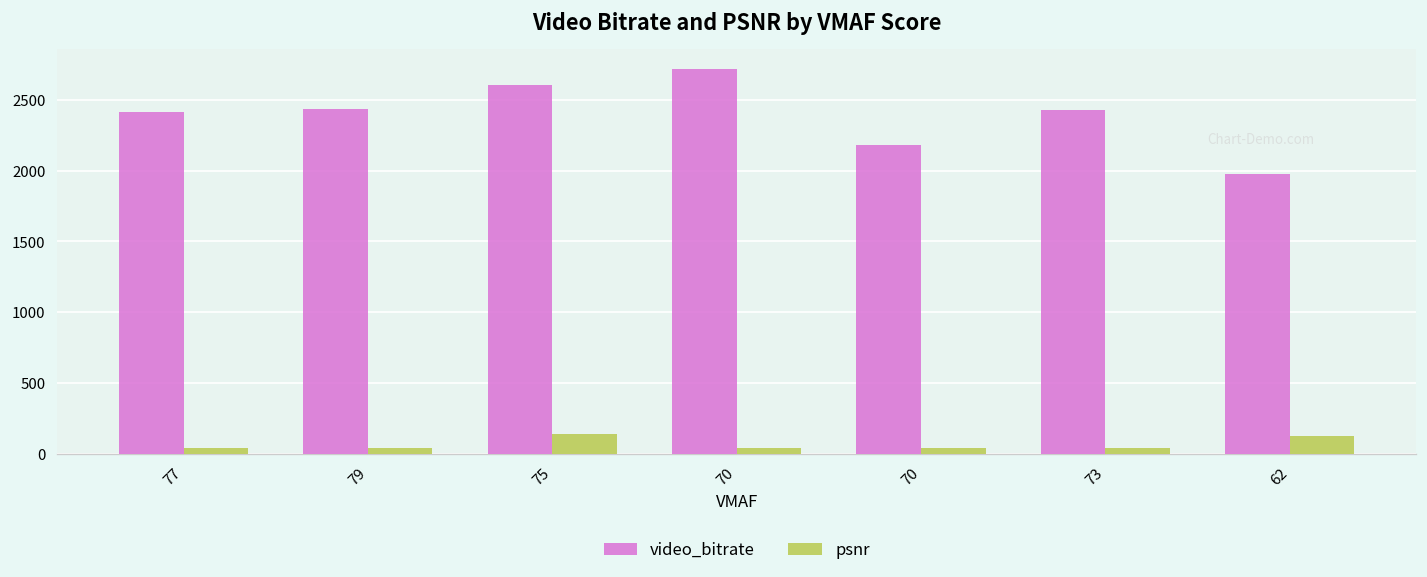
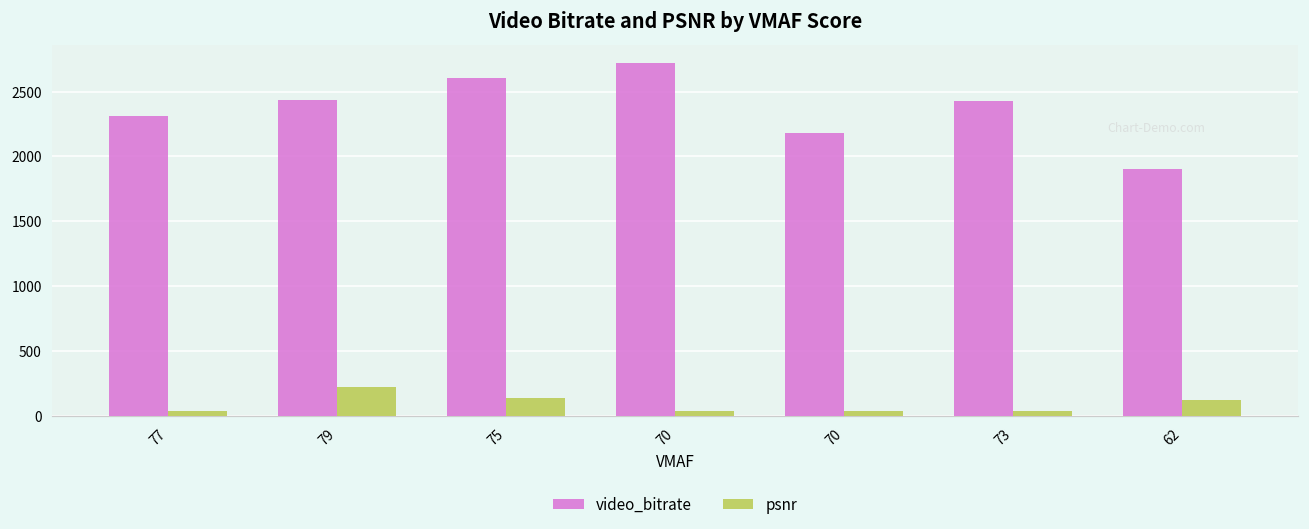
  {
    "video_bitrate": {
-     "77": 2420,
+     "77": 2310,
      "79": 2430,
      "75": 2610,
      "73": 2420,
-     "62": 1970
+     "62": 1910
    },
    "psnr": {
      "77": 40,
-     "79": 40,
+     "79": 230,
      "75": 140,
      "73": 40,
      "62": 130
    }
  }
